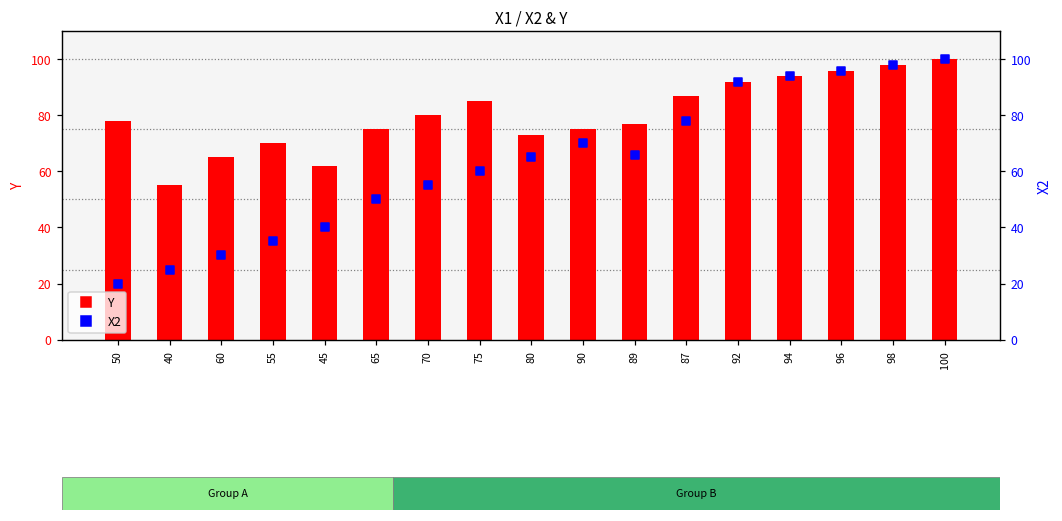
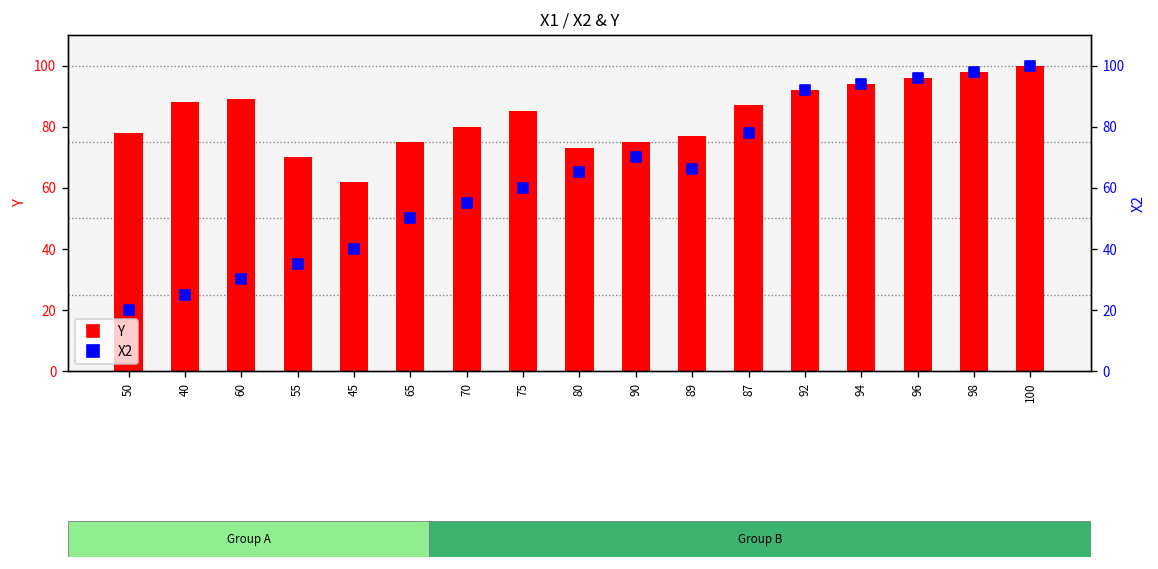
  {
    "Y": {
      "50": 78,
-     "40": 55,
-     "60": 65,
+     "40": 88,
+     "60": 89,
      "55": 70,
      "45": 62,
      "65": 75,
      "70": 80,
      "75": 85,
      "80": 73,
      "90": 75,
      "89": 77,
      "87": 87,
      "92": 92,
      "94": 94,
      "96": 96,
      "98": 98,
      "100": 100
    }
  }
